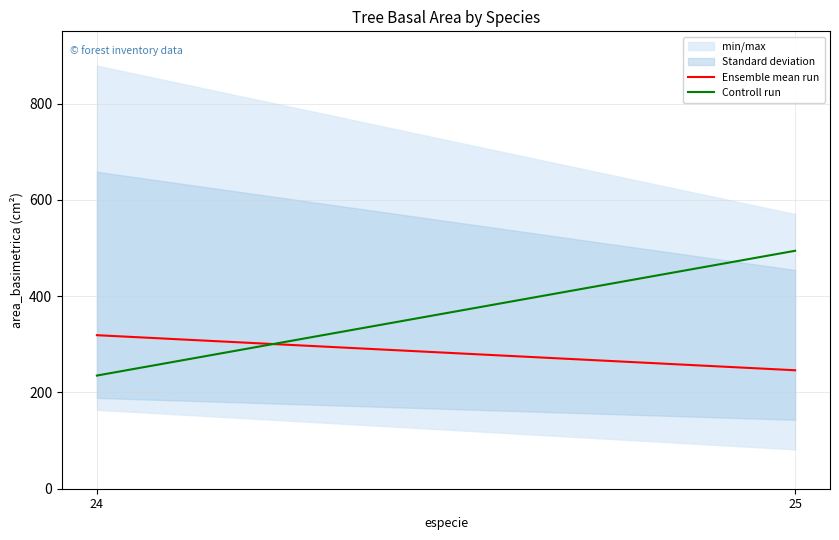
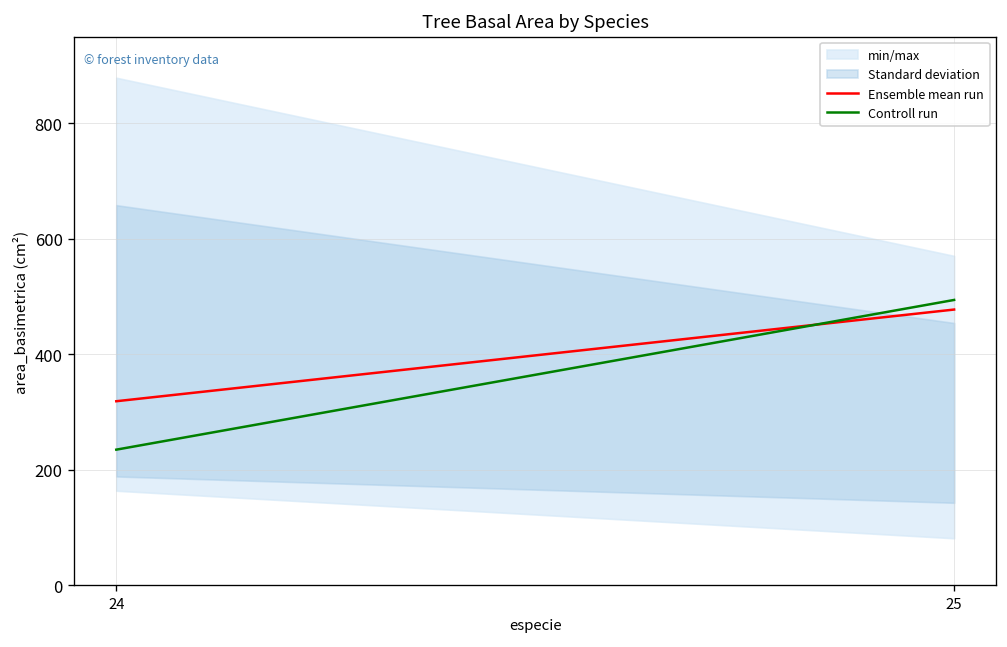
  {
    "Ensemble mean run": {
      "24": 320,
-     "25": 250
+     "25": 480
    },
    "Controll run": {
      "24": 240,
      "25": 490
    }
  }
